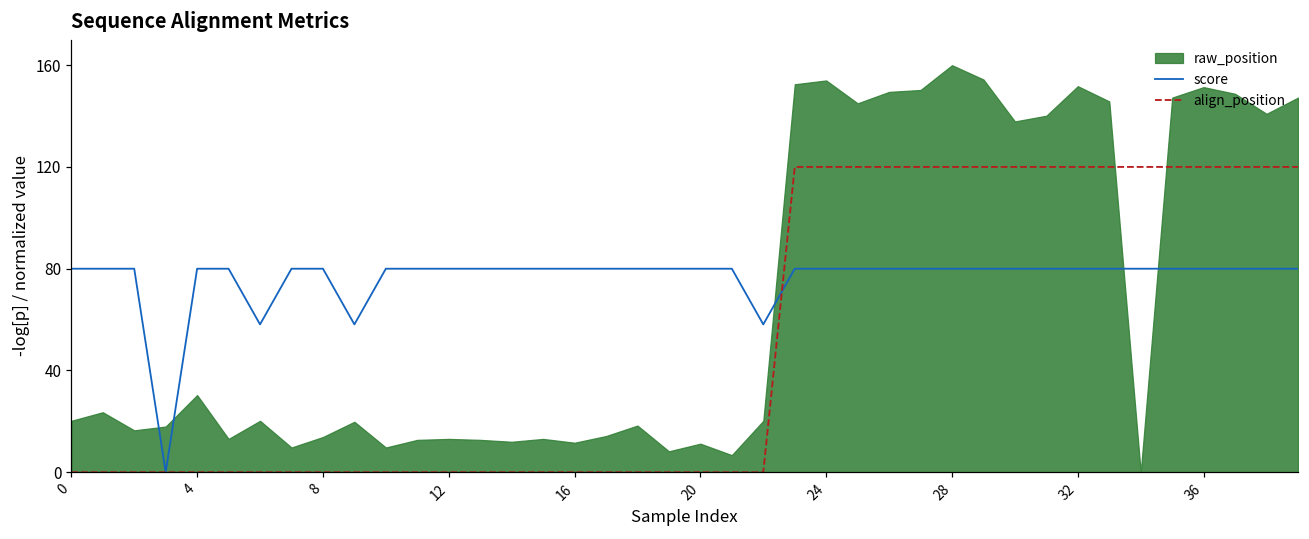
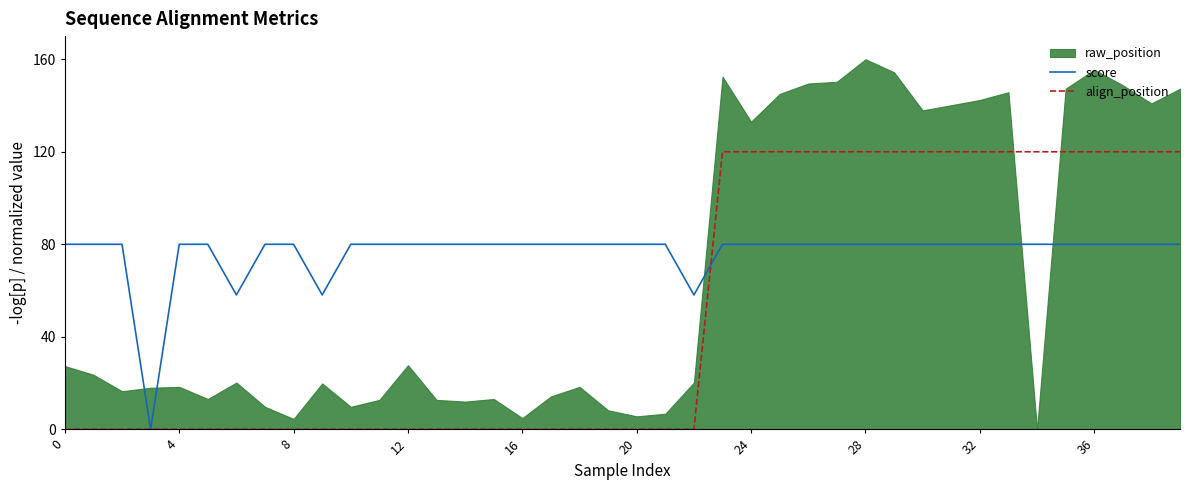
  {
    "raw_position": {
-     "0": 20,
-     "4": 30,
-     "8": 14,
-     "12": 13,
-     "16": 12,
-     "20": 11,
-     "24": 154,
+     "0": 27,
+     "4": 18,
+     "8": 4,
+     "12": 28,
+     "16": 5,
+     "20": 6,
+     "24": 133,
      "28": 160,
-     "32": 152,
-     "36": 151
+     "32": 142,
+     "36": 156
    },
    "score": {
      "0": 80,
      "4": 80,
      "8": 80,
      "12": 80,
      "16": 80,
      "20": 80,
      "24": 80,
      "28": 80,
      "32": 80,
      "36": 80
    },
    "align_position": {
      "0": 0,
      "4": 0,
      "8": 0,
      "12": 0,
      "16": 0,
      "20": 0,
      "24": 120,
      "28": 120,
      "32": 120,
      "36": 120
    }
  }
